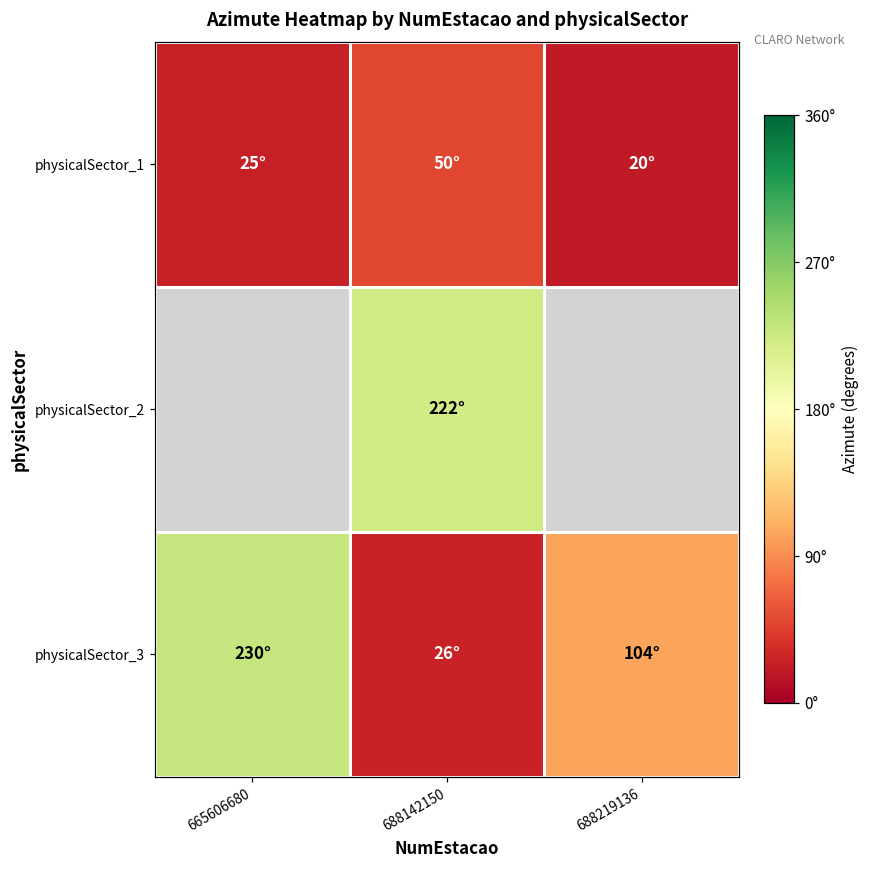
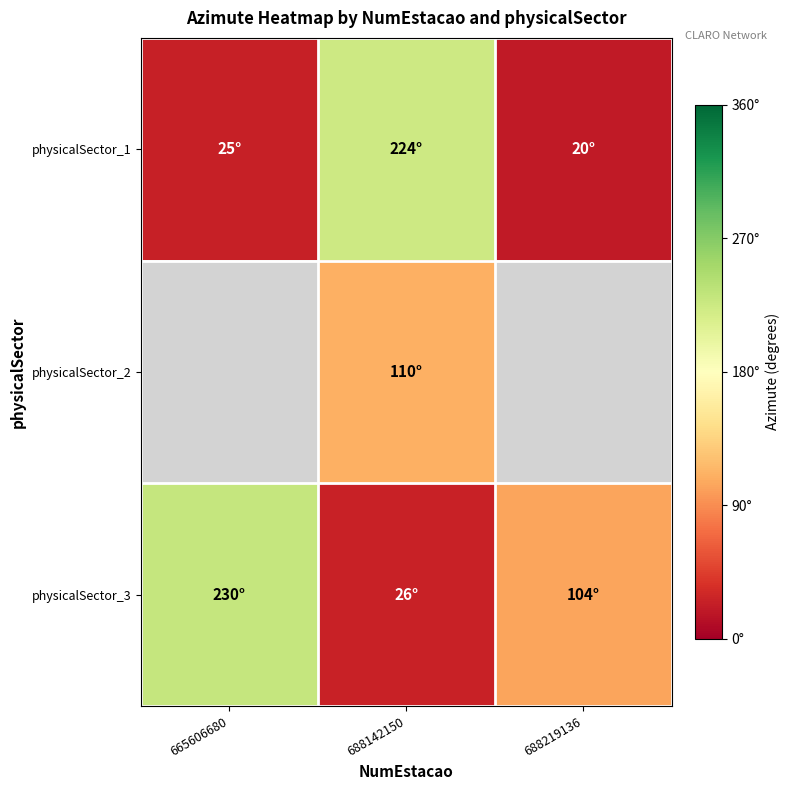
  {
    "physicalSector_1": {
      "665606680": "25°",
-     "688142150": "50°",
+     "688142150": "224°",
      "688219136": "20°"
    },
    "physicalSector_2": {
-     "688142150": "222°"
+     "688142150": "110°"
    },
    "physicalSector_3": {
      "665606680": "230°",
      "688142150": "26°",
      "688219136": "104°"
    }
  }
